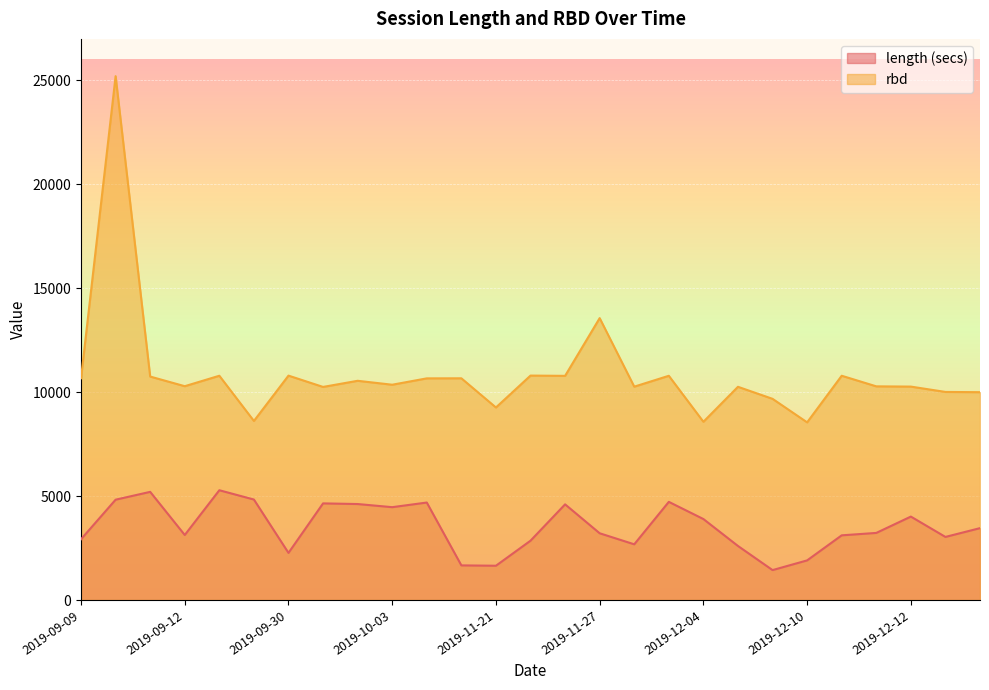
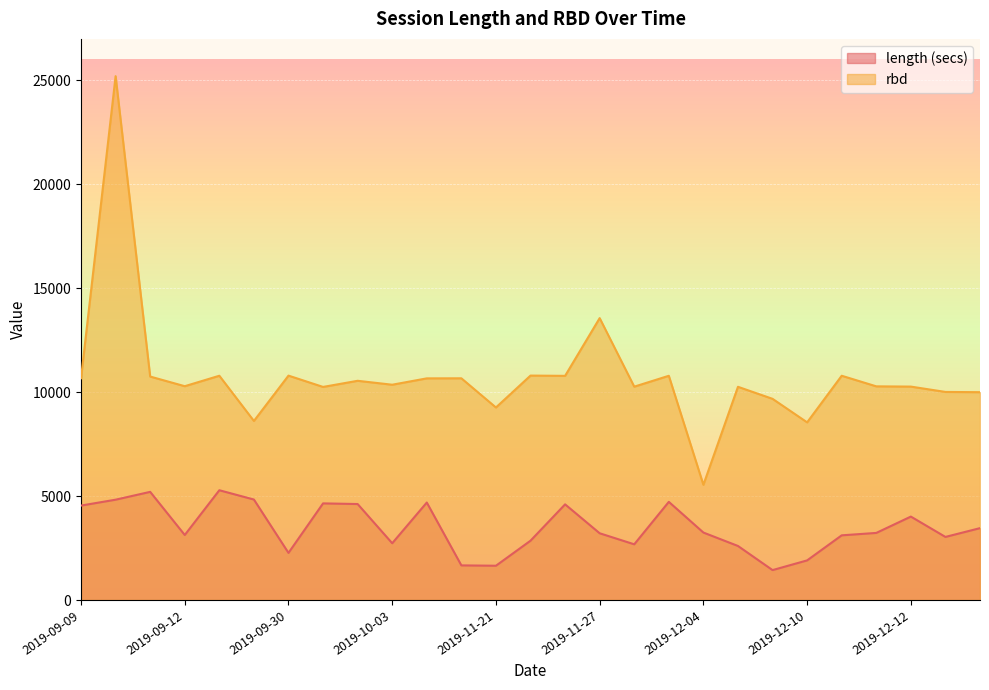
  {
    "length (secs)": {
-     "2019-09-09": 2900,
+     "2019-09-09": 4500,
      "2019-09-12": 3100,
-     "2019-10-03": 4500,
+     "2019-10-03": 2700,
      "2019-11-21": 1600,
      "2019-11-27": 3200,
-     "2019-12-04": 3900,
+     "2019-12-04": 3200,
      "2019-12-12": 4000
    },
    "rbd": {
      "2019-09-09": 10700,
      "2019-09-12": 10300,
      "2019-10-03": 10400,
      "2019-11-21": 9300,
      "2019-11-27": 13600,
-     "2019-12-04": 8600,
+     "2019-12-04": 5500,
      "2019-12-12": 10300
    }
  }
